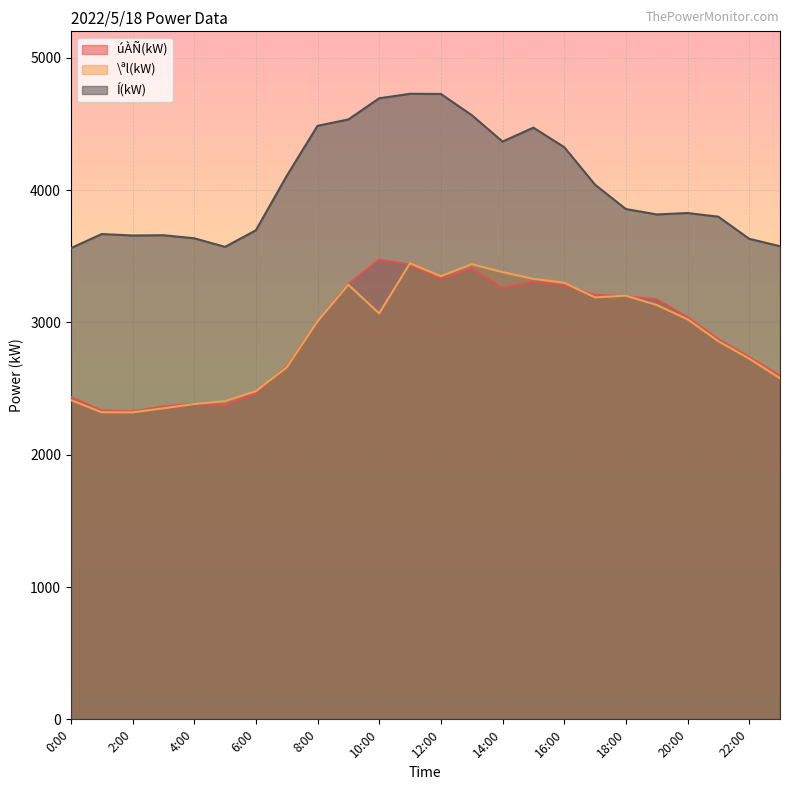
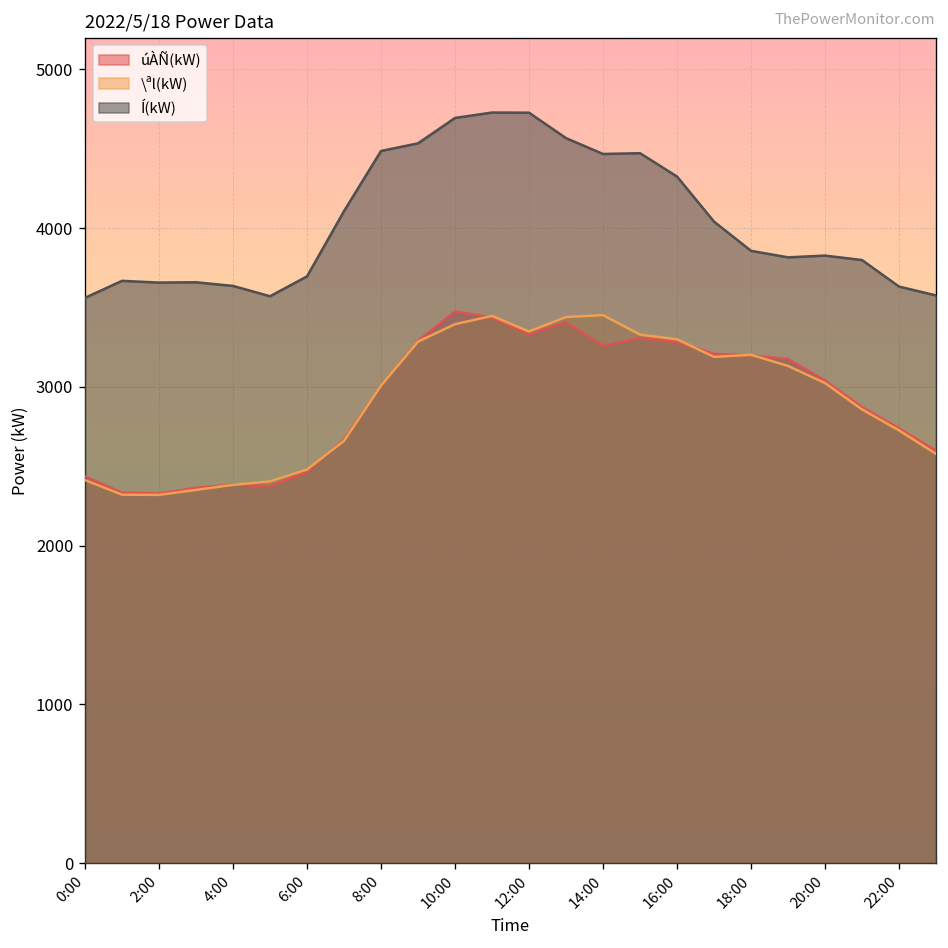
  {
    "úÀÑ(kW)": {
      "0:00": 2440,
      "10:00": 3480,
      "14:00": 3260
    },
    "\\ªl(kW)": {
      "0:00": 2410,
-     "10:00": 3070,
-     "14:00": 3380
+     "10:00": 3400,
+     "14:00": 3450
    },
    "Í(kW)": {
      "0:00": 3560,
      "2:00": 3660,
      "4:00": 3640,
      "6:00": 3700,
      "8:00": 4490,
      "10:00": 4690,
      "12:00": 4730,
-     "14:00": 4370,
+     "14:00": 4470,
      "16:00": 4330,
      "18:00": 3860,
      "20:00": 3830,
      "22:00": 3630
    }
  }
